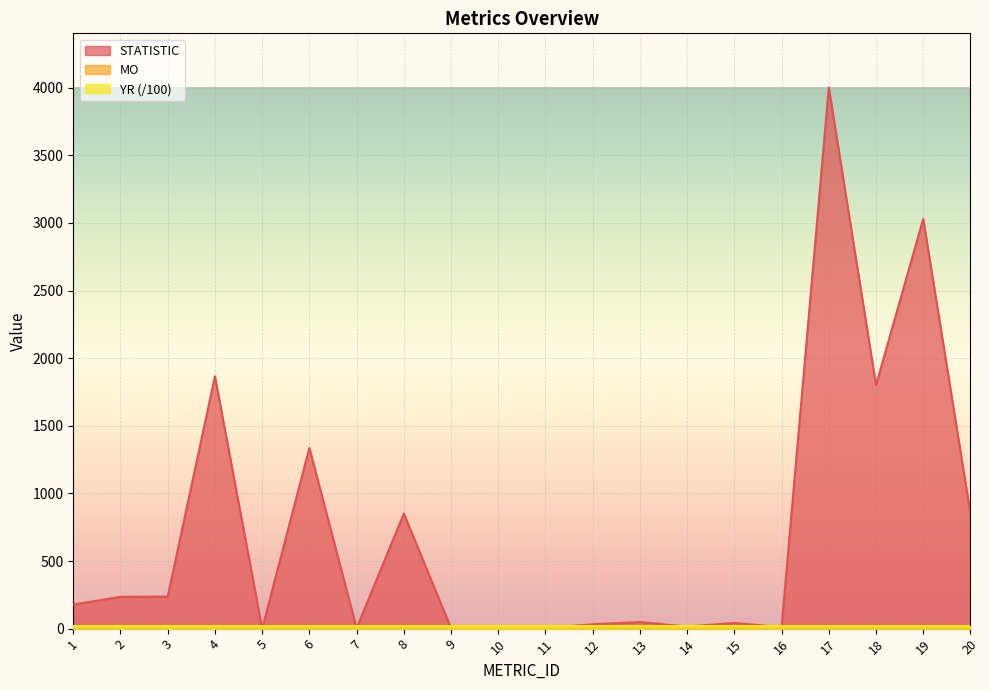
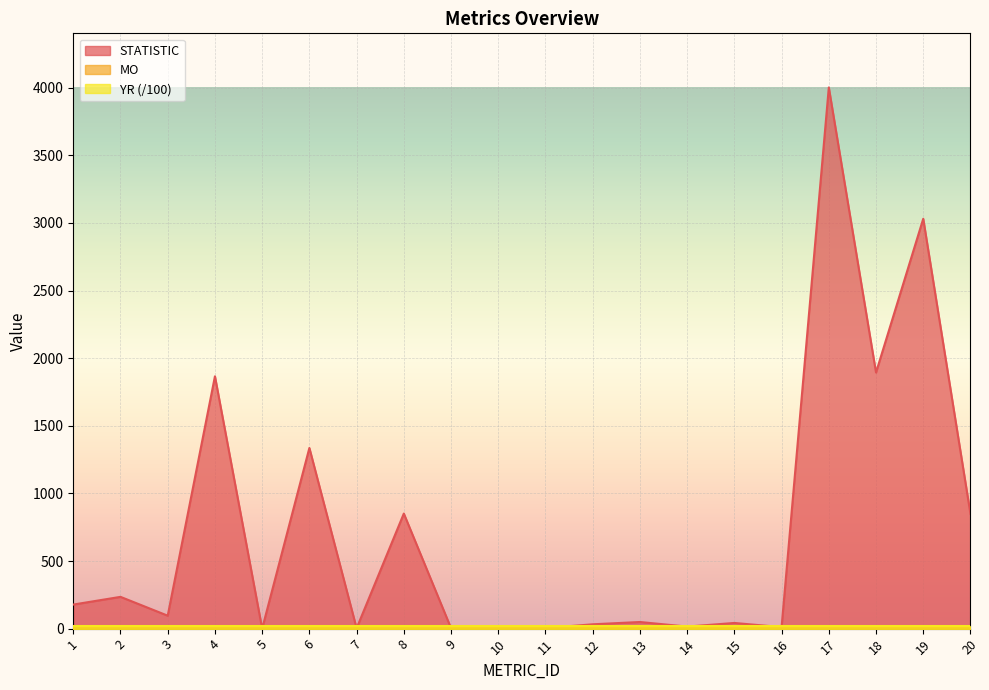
  {
    "STATISTIC": {
      "1": 180,
      "2": 240,
-     "3": 240,
+     "3": 100,
      "4": 1870,
      "6": 1340,
      "8": 850,
      "13": 50,
      "15": 40,
      "17": 4000,
-     "18": 1800,
+     "18": 1890,
      "19": 3030,
      "20": 850
    }
  }
